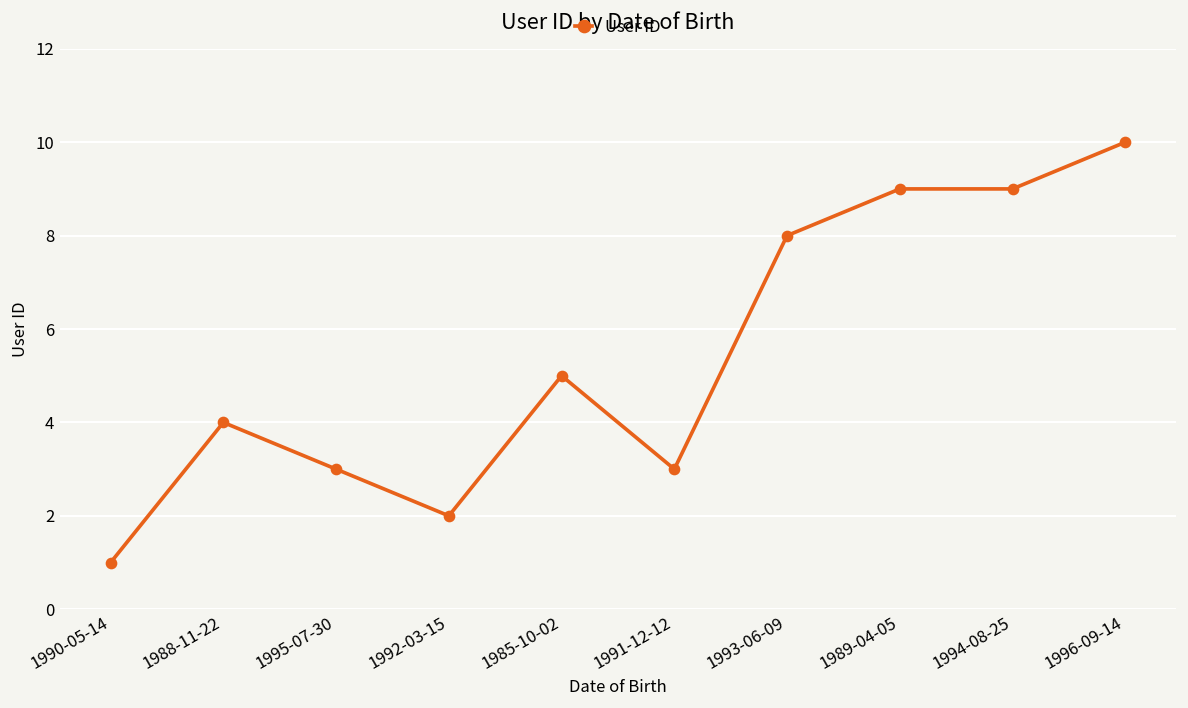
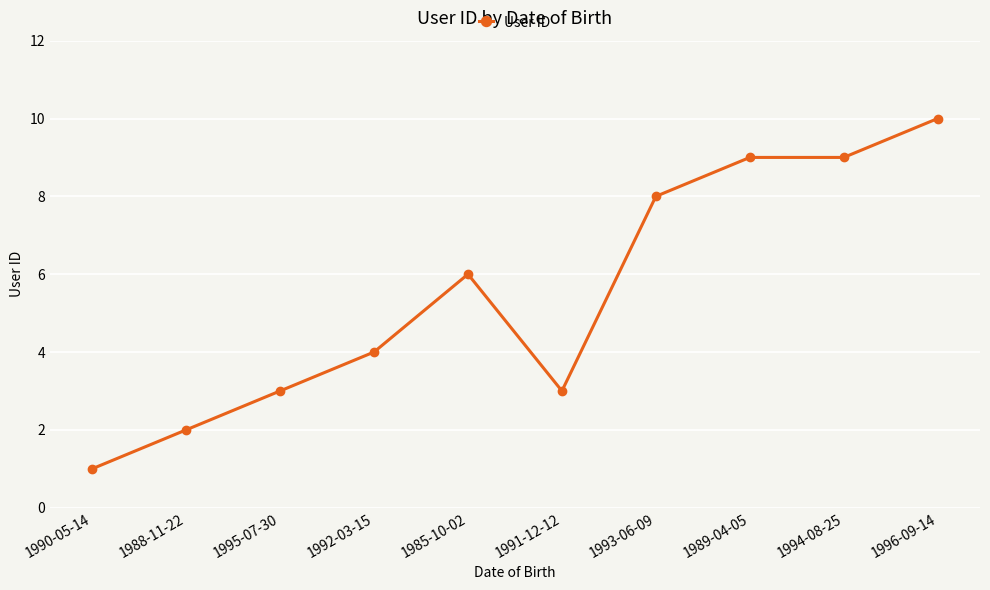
  {
    "1990-05-14": 1,
-   "1988-11-22": 4,
+   "1988-11-22": 2,
    "1995-07-30": 3,
-   "1992-03-15": 2,
-   "1985-10-02": 5,
+   "1992-03-15": 4,
+   "1985-10-02": 6,
    "1991-12-12": 3,
    "1993-06-09": 8,
    "1989-04-05": 9,
    "1994-08-25": 9,
    "1996-09-14": 10
  }
